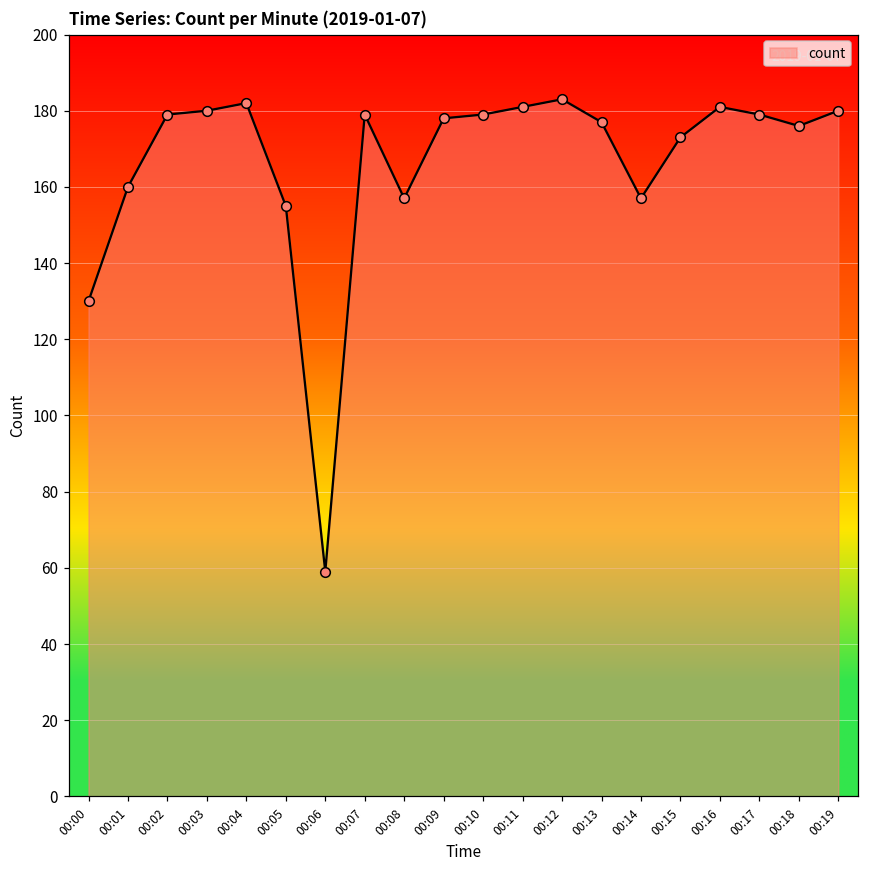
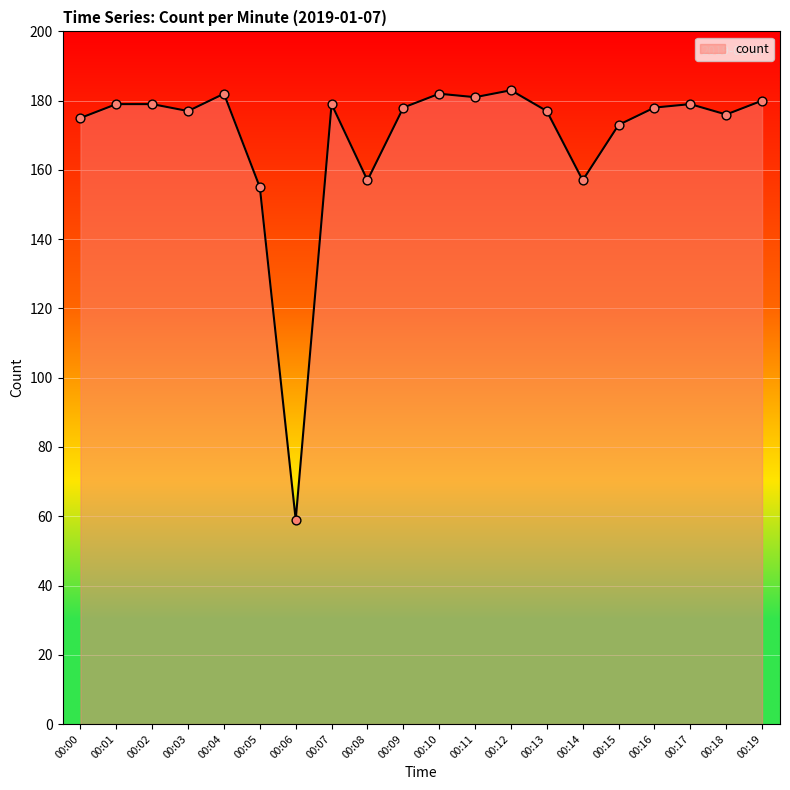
  {
-   "00:00": 130,
-   "00:01": 160,
+   "00:00": 175,
+   "00:01": 179,
    "00:02": 179,
-   "00:03": 180,
+   "00:03": 177,
    "00:04": 182,
    "00:05": 155,
    "00:06": 59,
    "00:07": 179,
    "00:08": 157,
    "00:09": 178,
-   "00:10": 179,
+   "00:10": 182,
    "00:11": 181,
    "00:12": 183,
    "00:13": 177,
    "00:14": 157,
    "00:15": 173,
-   "00:16": 181,
+   "00:16": 178,
    "00:17": 179,
    "00:18": 176,
    "00:19": 180
  }
